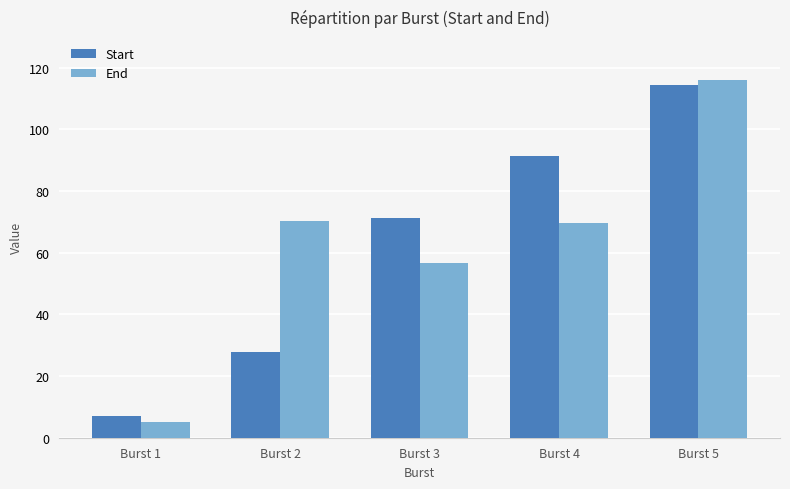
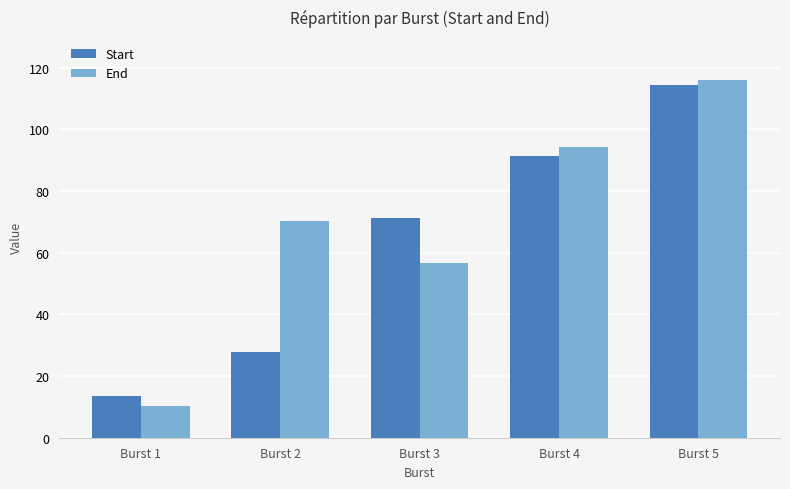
  {
    "Start": {
-     "Burst 1": 7,
+     "Burst 1": 14,
      "Burst 2": 28,
      "Burst 3": 71,
      "Burst 4": 92,
      "Burst 5": 114
    },
    "End": {
-     "Burst 1": 5,
+     "Burst 1": 10,
      "Burst 2": 70,
      "Burst 3": 57,
-     "Burst 4": 70,
+     "Burst 4": 94,
      "Burst 5": 116
    }
  }
